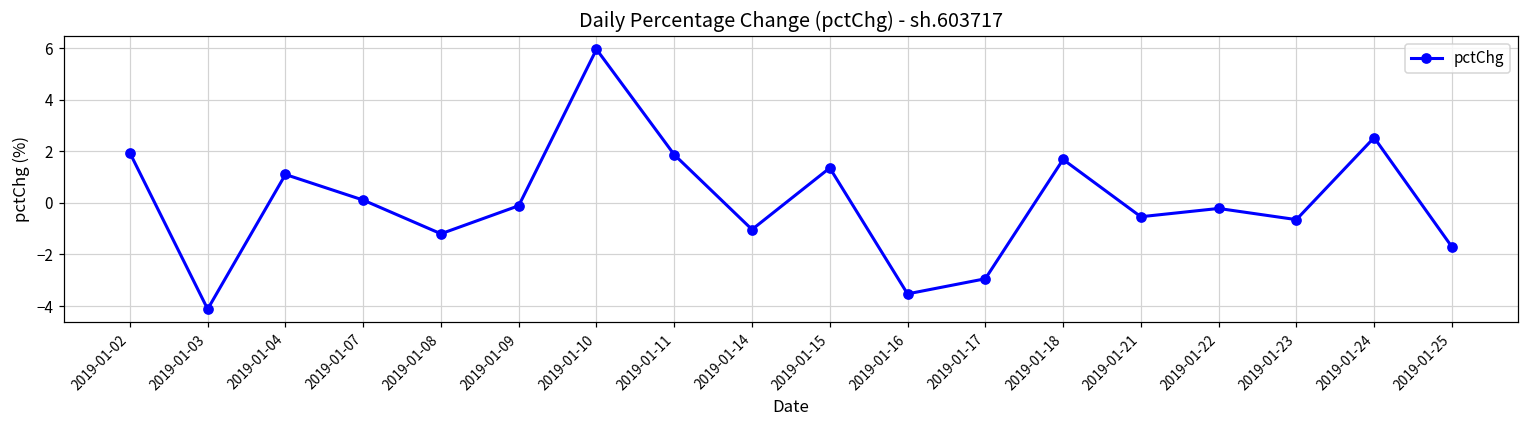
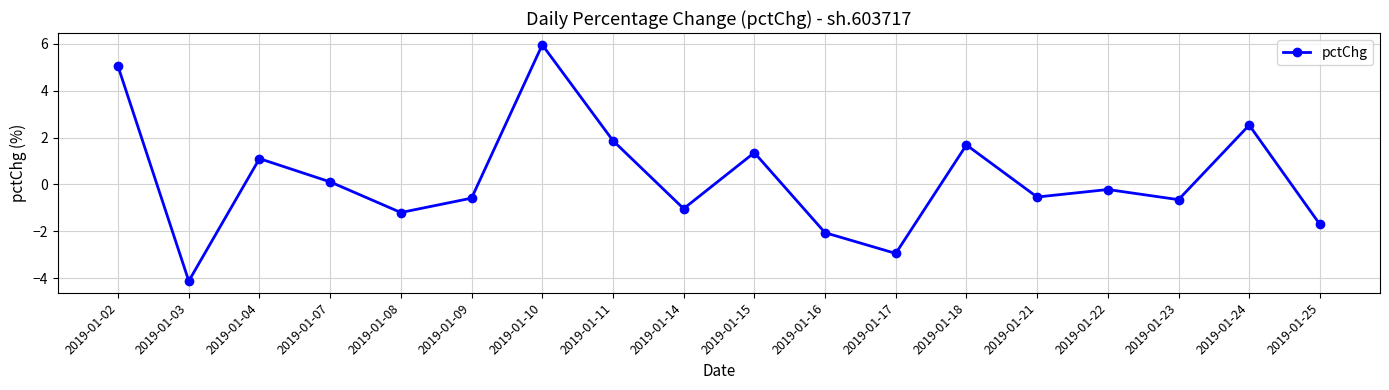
  {
-   "2019-01-02": 1.9,
+   "2019-01-02": 5.0,
    "2019-01-03": -4.1,
    "2019-01-04": 1.1,
    "2019-01-07": 0.1,
    "2019-01-08": -1.2,
-   "2019-01-09": -0.1,
+   "2019-01-09": -0.6,
    "2019-01-10": 6.0,
    "2019-01-11": 1.9,
    "2019-01-14": -1.0,
    "2019-01-15": 1.4,
-   "2019-01-16": -3.5,
+   "2019-01-16": -2.1,
    "2019-01-17": -2.9,
    "2019-01-18": 1.7,
    "2019-01-21": -0.5,
    "2019-01-22": -0.2,
    "2019-01-23": -0.6,
    "2019-01-24": 2.5,
    "2019-01-25": -1.7
  }
